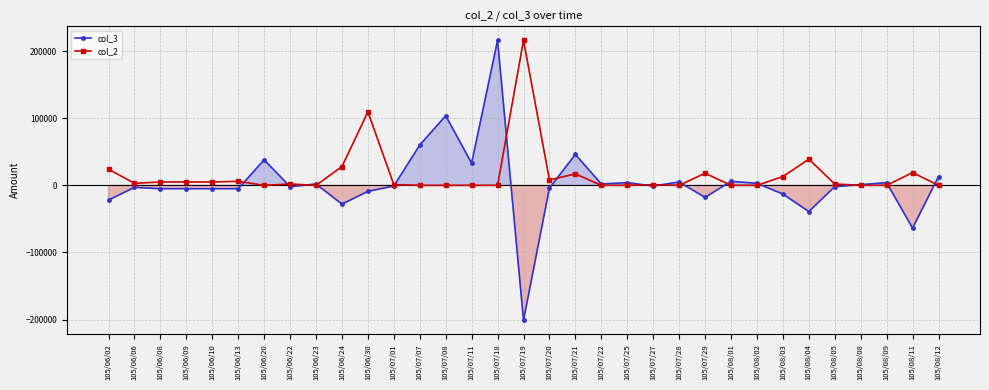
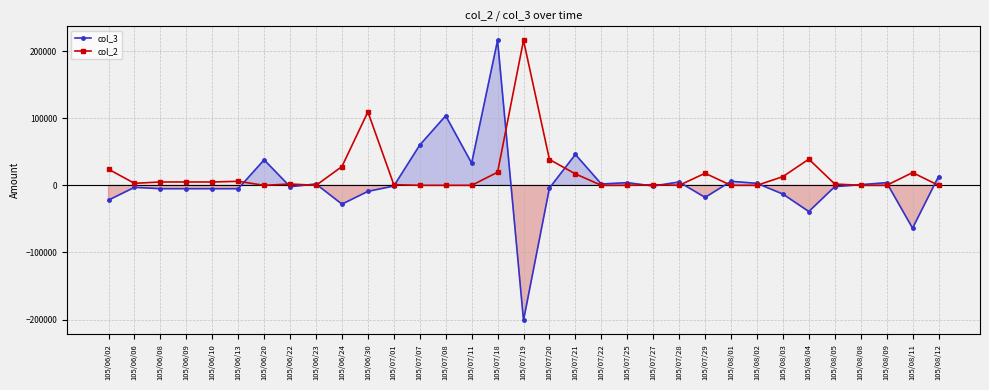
  {
    "col_3": {
      "105/06/02": -20000,
      "105/06/06": 0,
      "105/06/08": -10000,
      "105/06/09": -10000,
      "105/06/10": -10000,
      "105/06/13": -10000,
      "105/06/20": 40000,
      "105/06/22": 0,
      "105/06/24": -30000,
      "105/06/30": -10000,
      "105/07/07": 60000,
      "105/07/08": 100000,
      "105/07/11": 30000,
      "105/07/18": 220000,
      "105/07/19": -200000,
      "105/07/20": 0,
      "105/07/21": 50000,
      "105/07/25": 0,
      "105/07/28": 10000,
      "105/07/29": -20000,
      "105/08/01": 10000,
      "105/08/03": -10000,
      "105/08/04": -40000,
      "105/08/05": 0,
      "105/08/09": 0,
      "105/08/11": -60000,
      "105/08/12": 10000
    },
    "col_2": {
      "105/06/02": 20000,
      "105/06/06": 0,
      "105/06/08": 10000,
      "105/06/09": 10000,
      "105/06/10": 10000,
      "105/06/13": 10000,
      "105/06/20": 0,
      "105/06/22": 0,
      "105/06/24": 30000,
      "105/06/30": 110000,
      "105/07/07": 0,
      "105/07/08": 0,
      "105/07/11": 0,
-     "105/07/18": 0,
+     "105/07/18": 20000,
      "105/07/19": 220000,
-     "105/07/20": 10000,
+     "105/07/20": 40000,
      "105/07/21": 20000,
      "105/07/25": 0,
      "105/07/28": 0,
      "105/07/29": 20000,
      "105/08/01": 0,
      "105/08/03": 10000,
      "105/08/04": 40000,
      "105/08/05": 0,
      "105/08/09": 0,
      "105/08/11": 20000,
      "105/08/12": 0
    }
  }
